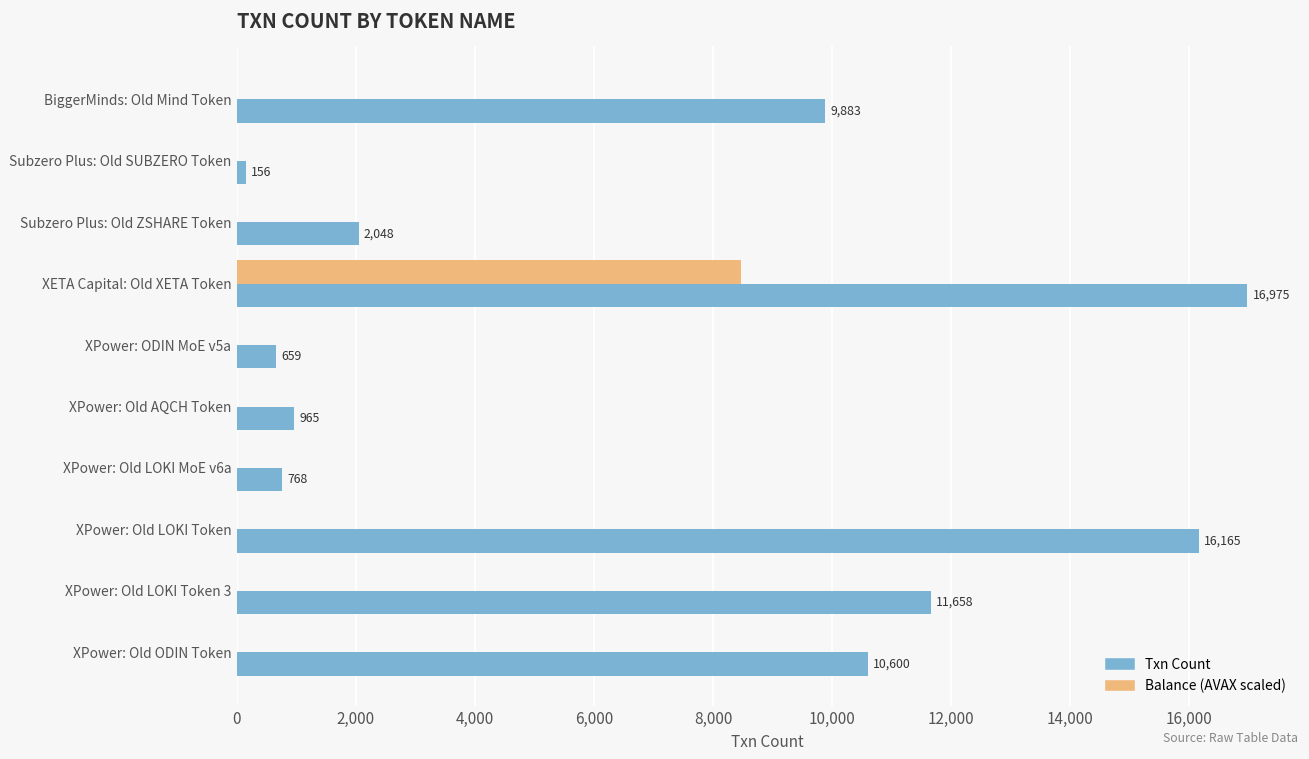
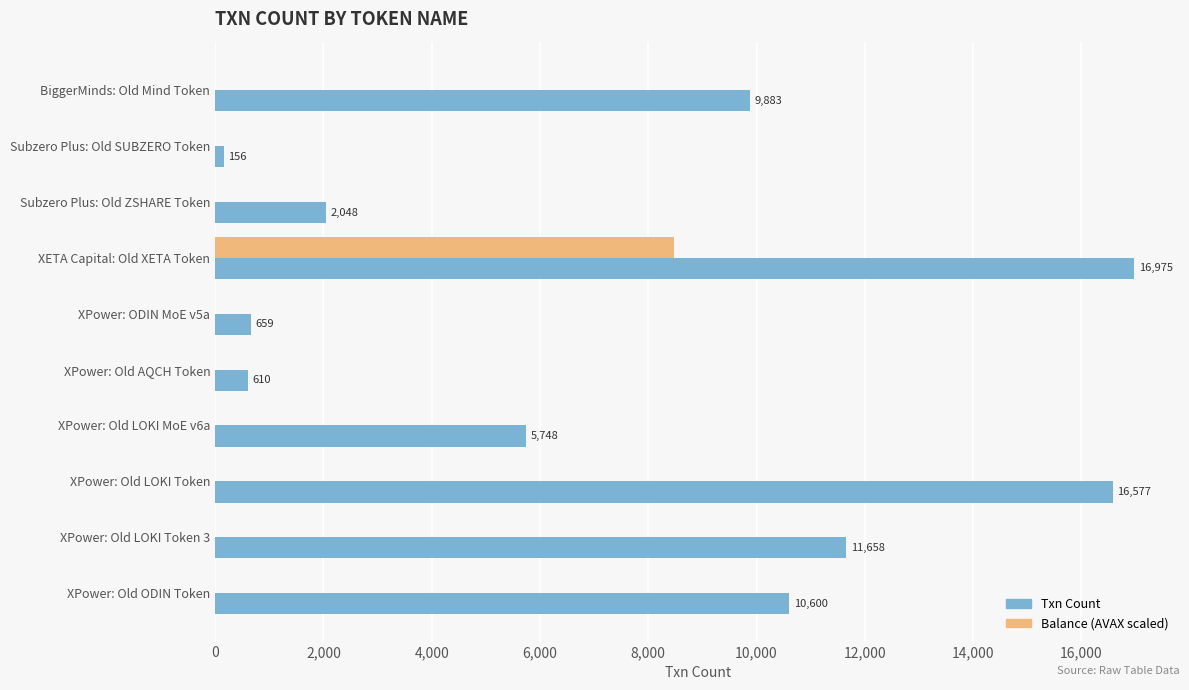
  {
    "Txn Count": {
      "BiggerMinds: Old Mind Token": "9,883",
      "Subzero Plus: Old SUBZERO Token": "156",
      "Subzero Plus: Old ZSHARE Token": "2,048",
      "XETA Capital: Old XETA Token": "16,975",
      "XPower: ODIN MoE v5a": "659",
-     "XPower: Old AQCH Token": "965",
-     "XPower: Old LOKI MoE v6a": "768",
-     "XPower: Old LOKI Token": "16,165",
+     "XPower: Old AQCH Token": "610",
+     "XPower: Old LOKI MoE v6a": "5,748",
+     "XPower: Old LOKI Token": "16,577",
      "XPower: Old LOKI Token 3": "11,658",
      "XPower: Old ODIN Token": "10,600"
    },
    "Balance (AVAX scaled)": {
      "BiggerMinds: Old Mind Token": "0",
      "Subzero Plus: Old SUBZERO Token": "0",
      "Subzero Plus: Old ZSHARE Token": "0",
      "XETA Capital: Old XETA Token": "8,500",
      "XPower: ODIN MoE v5a": "0",
      "XPower: Old AQCH Token": "0",
      "XPower: Old LOKI MoE v6a": "0",
      "XPower: Old LOKI Token": "0",
      "XPower: Old LOKI Token 3": "0",
      "XPower: Old ODIN Token": "0"
    }
  }
